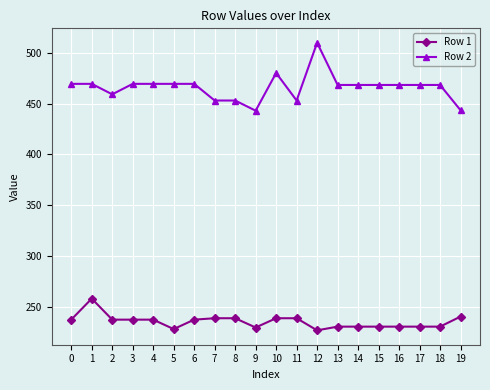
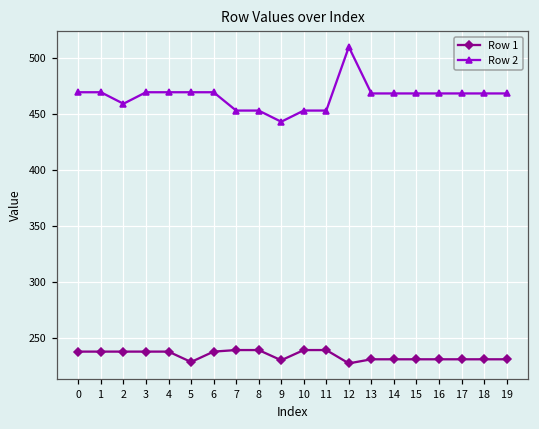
  {
    "Row 1": {
      "0": 237,
-     "1": 258,
+     "1": 237,
      "2": 237,
      "3": 237,
      "4": 237,
      "5": 228,
      "6": 237,
      "7": 239,
      "8": 239,
      "9": 230,
      "10": 239,
      "11": 239,
      "12": 227,
      "13": 231,
      "14": 231,
      "15": 231,
      "16": 231,
      "17": 231,
      "18": 231,
-     "19": 240
+     "19": 231
    },
    "Row 2": {
      "0": 470,
      "1": 470,
      "2": 459,
      "3": 470,
      "4": 470,
      "5": 470,
      "6": 470,
      "7": 453,
      "8": 453,
      "9": 443,
-     "10": 480,
+     "10": 453,
      "11": 453,
      "12": 510,
      "13": 468,
      "14": 468,
      "15": 468,
      "16": 468,
      "17": 468,
      "18": 468,
-     "19": 444
+     "19": 468
    }
  }
